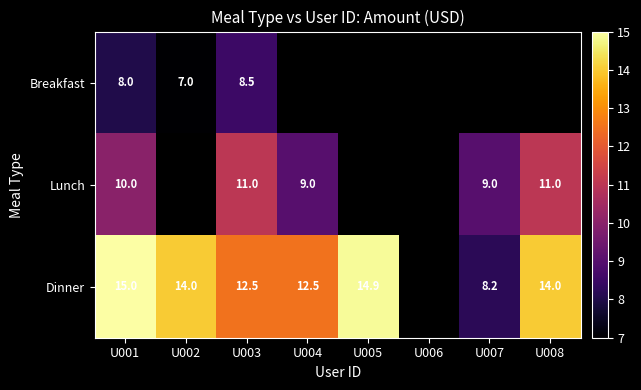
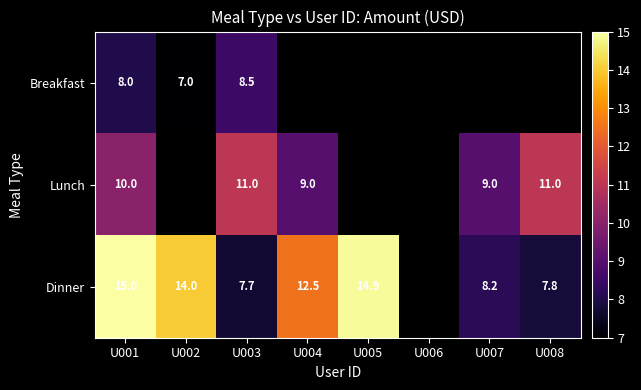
  {
    "Breakfast": {
      "U001": 8.0,
      "U002": 7.0,
      "U003": 8.5
    },
    "Lunch": {
      "U001": 10.0,
      "U003": 11.0,
      "U004": 9.0,
      "U007": 9.0,
      "U008": 11.0
    },
    "Dinner": {
      "U001": 15.0,
      "U002": 14.0,
-     "U003": 12.5,
+     "U003": 7.7,
      "U004": 12.5,
      "U005": 14.9,
      "U007": 8.2,
-     "U008": 14.0
+     "U008": 7.8
    }
  }
